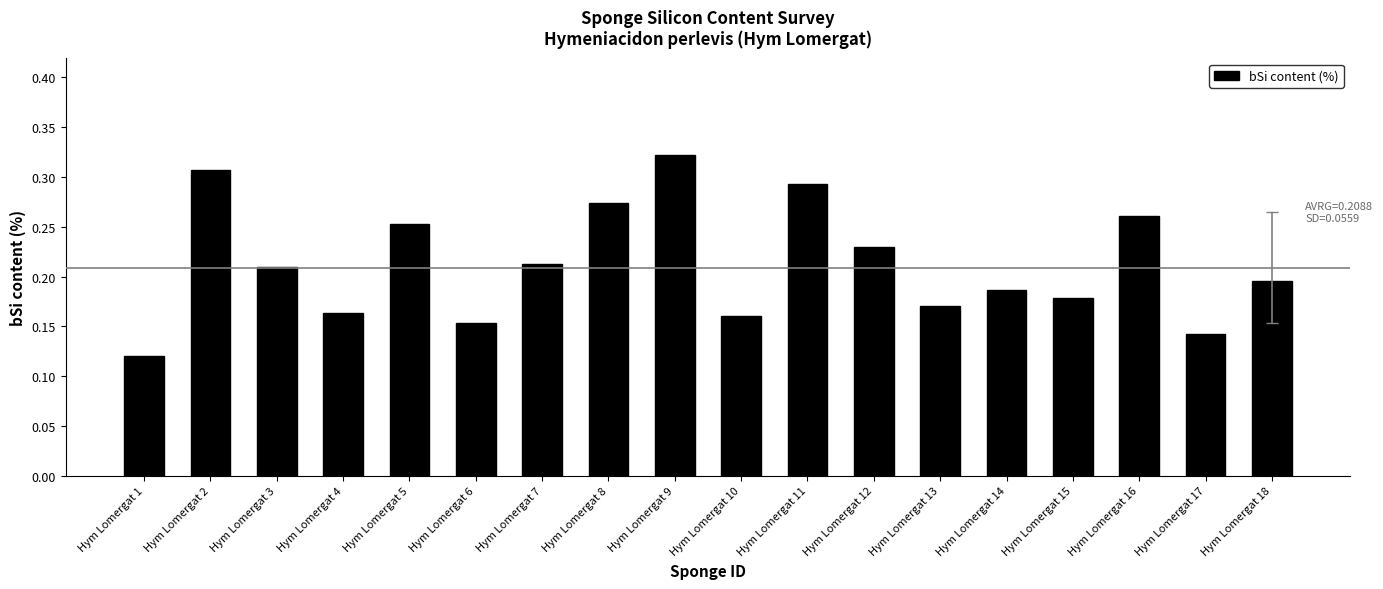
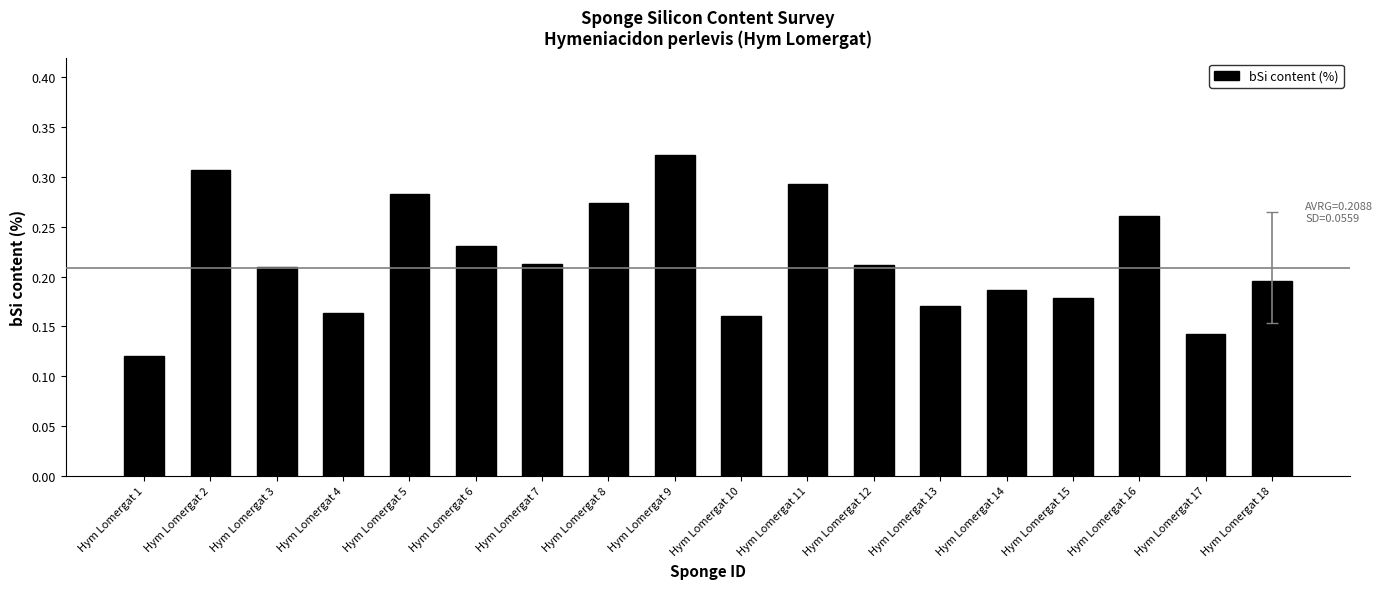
  {
    "bSi content (%)": {
      "Hym Lomergat 1": 0.12,
      "Hym Lomergat 2": 0.31,
      "Hym Lomergat 3": 0.21,
      "Hym Lomergat 4": 0.16,
-     "Hym Lomergat 5": 0.25,
-     "Hym Lomergat 6": 0.15,
+     "Hym Lomergat 5": 0.28,
+     "Hym Lomergat 6": 0.23,
      "Hym Lomergat 7": 0.21,
      "Hym Lomergat 8": 0.27,
      "Hym Lomergat 9": 0.32,
      "Hym Lomergat 10": 0.16,
      "Hym Lomergat 11": 0.29,
-     "Hym Lomergat 12": 0.23,
+     "Hym Lomergat 12": 0.21,
      "Hym Lomergat 13": 0.17,
      "Hym Lomergat 14": 0.19,
      "Hym Lomergat 15": 0.18,
      "Hym Lomergat 16": 0.26,
      "Hym Lomergat 17": 0.14,
      "Hym Lomergat 18": 0.20
    }
  }
